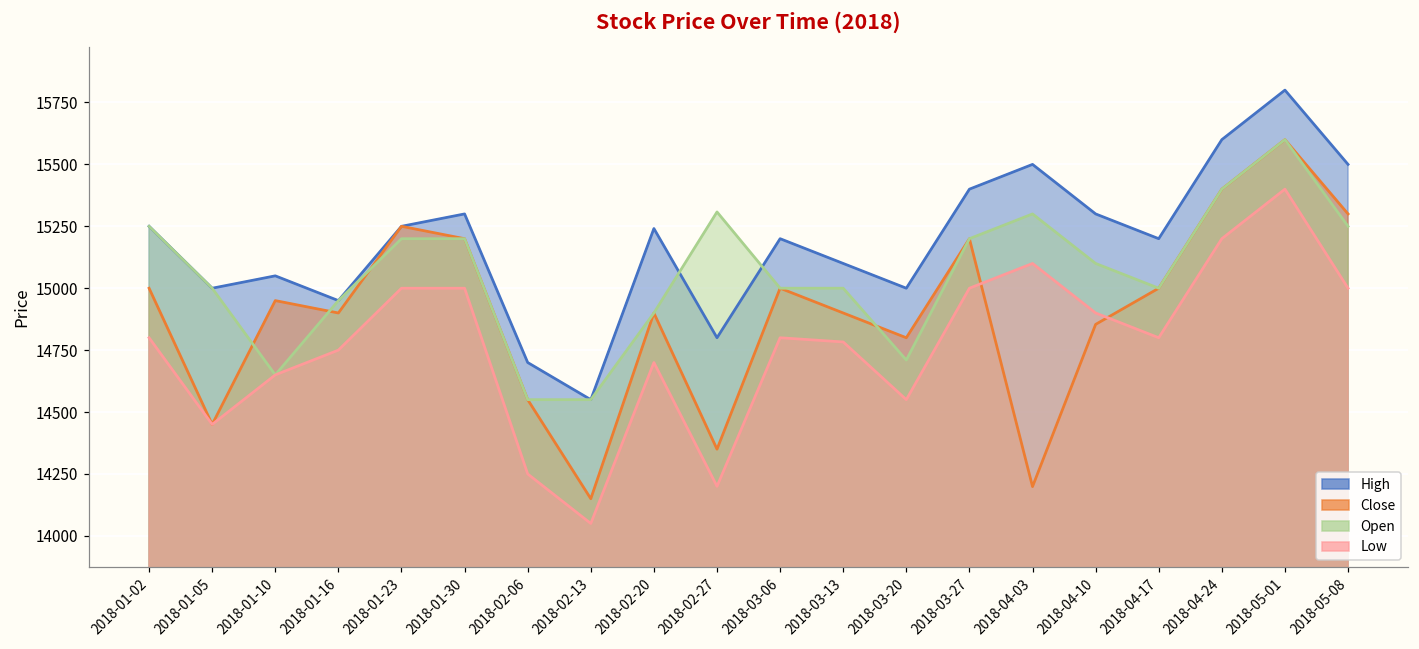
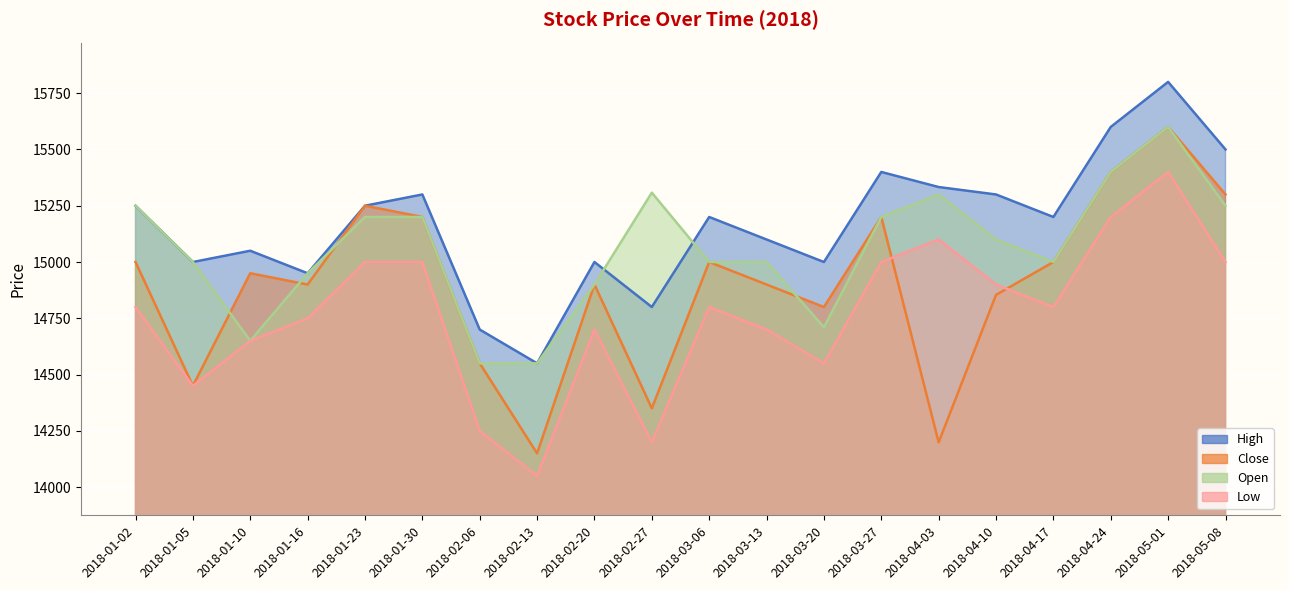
  {
    "High": {
      "2018-01-10": 15050,
      "2018-01-30": 15300,
      "2018-02-06": 14700,
-     "2018-02-20": 15240,
+     "2018-02-20": 15000,
      "2018-02-27": 14800,
      "2018-03-06": 15200,
      "2018-03-13": 15100,
      "2018-03-20": 15000,
      "2018-03-27": 15400,
-     "2018-04-03": 15500,
+     "2018-04-03": 15330,
      "2018-04-10": 15300,
      "2018-04-17": 15200,
      "2018-04-24": 15600,
      "2018-05-01": 15800,
      "2018-05-08": 15500
    },
    "Close": {
      "2018-01-02": 15000,
      "2018-01-10": 14950,
      "2018-01-16": 14900,
      "2018-02-13": 14150,
      "2018-02-27": 14350,
      "2018-03-13": 14900,
      "2018-03-20": 14800,
      "2018-04-03": 14200,
      "2018-04-10": 14850,
      "2018-05-08": 15300
    },
    "Open": {
      "2018-01-23": 15200,
      "2018-02-27": 15310,
      "2018-03-13": 15000,
      "2018-03-20": 14710,
      "2018-04-03": 15300,
      "2018-04-10": 15100,
      "2018-05-08": 15250
    },
    "Low": {
      "2018-01-02": 14800,
      "2018-01-16": 14750,
      "2018-01-23": 15000,
      "2018-01-30": 15000,
      "2018-02-06": 14250,
      "2018-02-13": 14050,
      "2018-02-20": 14700,
      "2018-02-27": 14200,
      "2018-03-06": 14800,
-     "2018-03-13": 14780,
+     "2018-03-13": 14700,
      "2018-03-20": 14550,
      "2018-03-27": 15000,
      "2018-04-03": 15100,
      "2018-04-10": 14900,
      "2018-04-17": 14800,
      "2018-04-24": 15200,
      "2018-05-01": 15400,
      "2018-05-08": 15000
    }
  }
